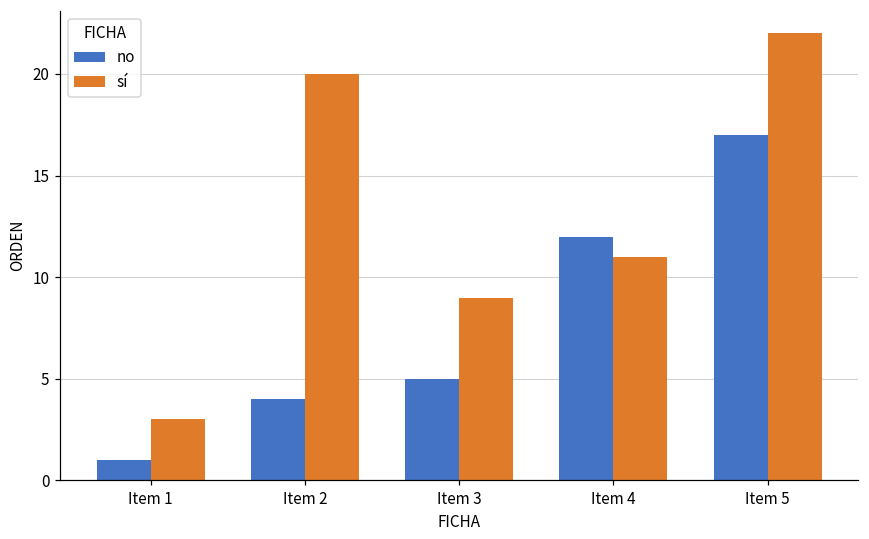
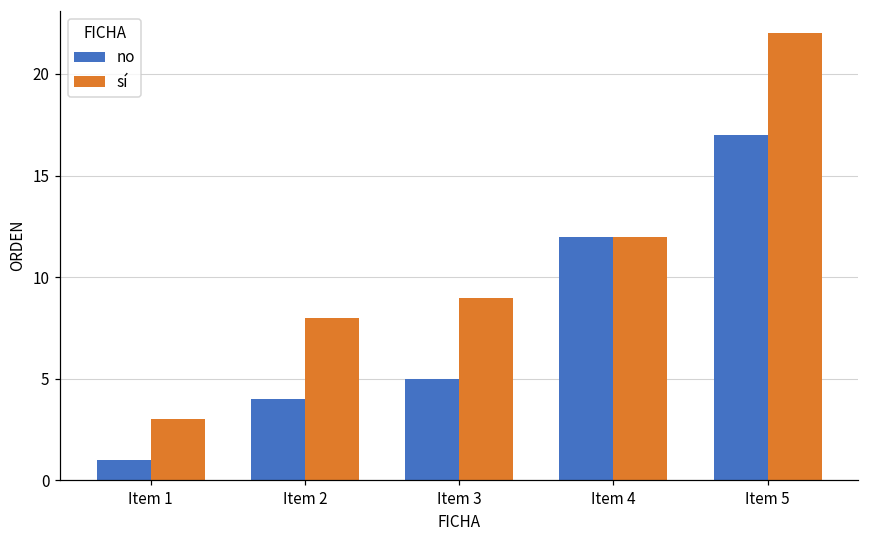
  {
    "no": {
      "Item 1": 1,
      "Item 2": 4,
      "Item 3": 5,
      "Item 4": 12,
      "Item 5": 17
    },
    "sí": {
      "Item 1": 3,
-     "Item 2": 20,
+     "Item 2": 8,
      "Item 3": 9,
-     "Item 4": 11,
+     "Item 4": 12,
      "Item 5": 22
    }
  }
